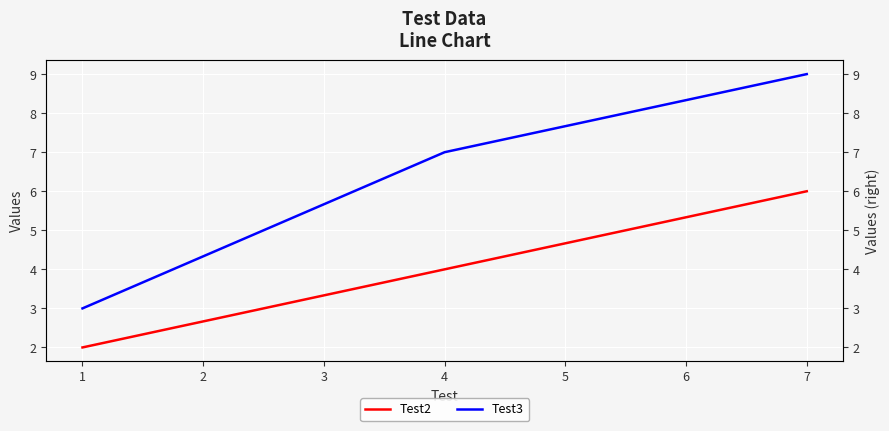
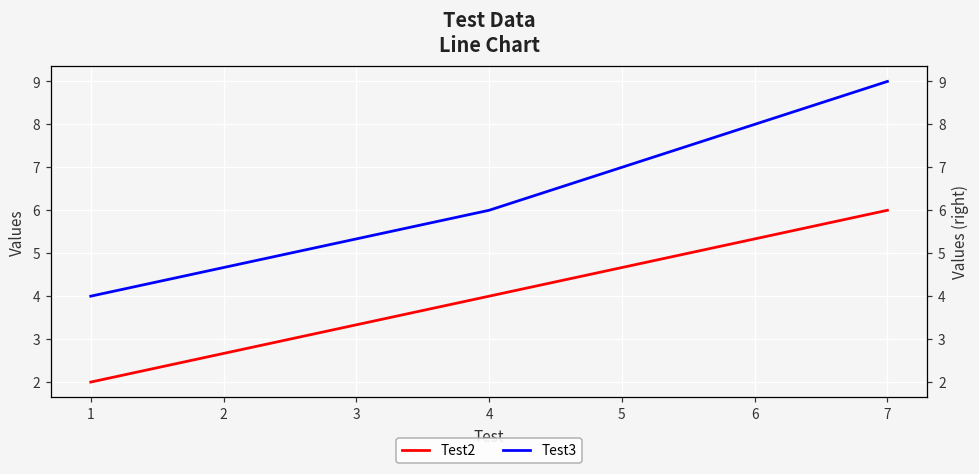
  {
    "Test2": {
      "1": 2,
      "4": 4,
      "7": 6
    },
    "Test3": {
-     "1": 3,
-     "4": 7,
+     "1": 4,
+     "4": 6,
      "7": 9
    }
  }
